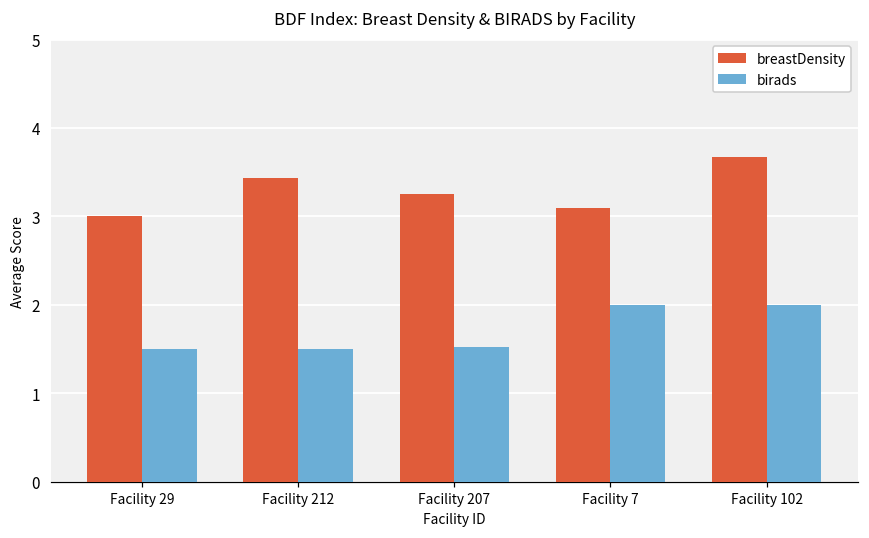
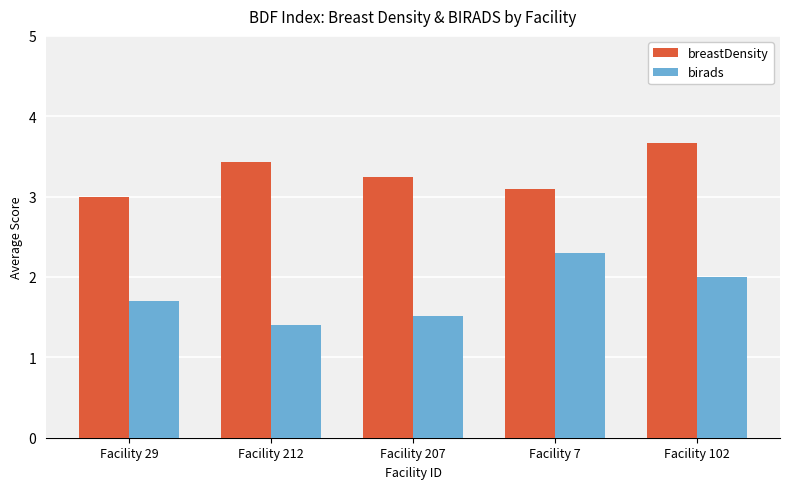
  {
    "breastDensity": {
      "Facility 29": 3.0,
      "Facility 212": 3.4,
      "Facility 207": 3.3,
      "Facility 7": 3.1,
      "Facility 102": 3.7
    },
    "birads": {
-     "Facility 29": 1.5,
-     "Facility 212": 1.5,
+     "Facility 29": 1.7,
+     "Facility 212": 1.4,
      "Facility 207": 1.5,
-     "Facility 7": 2.0,
+     "Facility 7": 2.3,
      "Facility 102": 2.0
    }
  }
